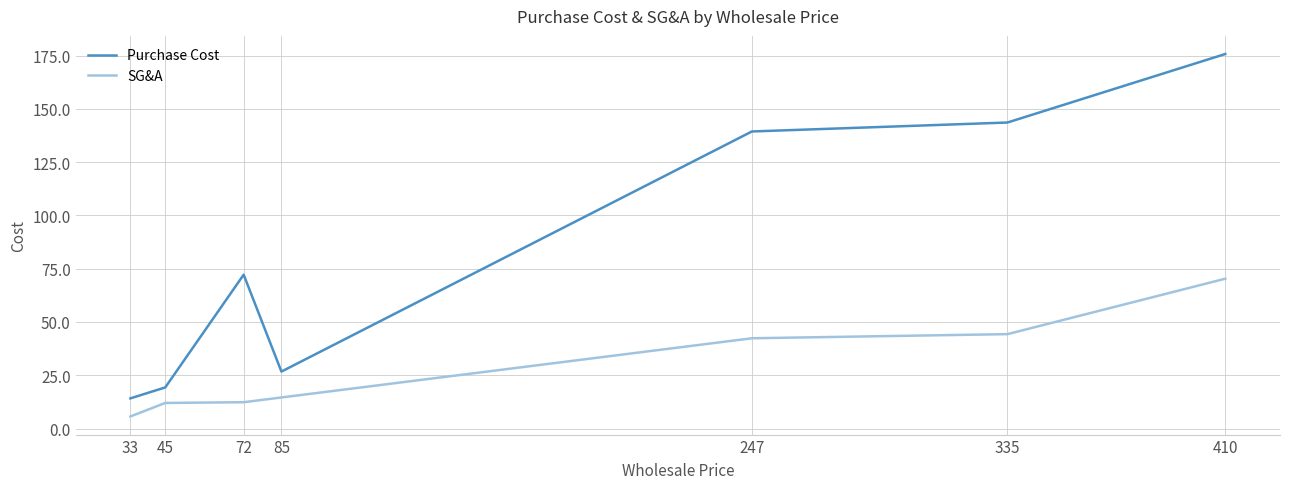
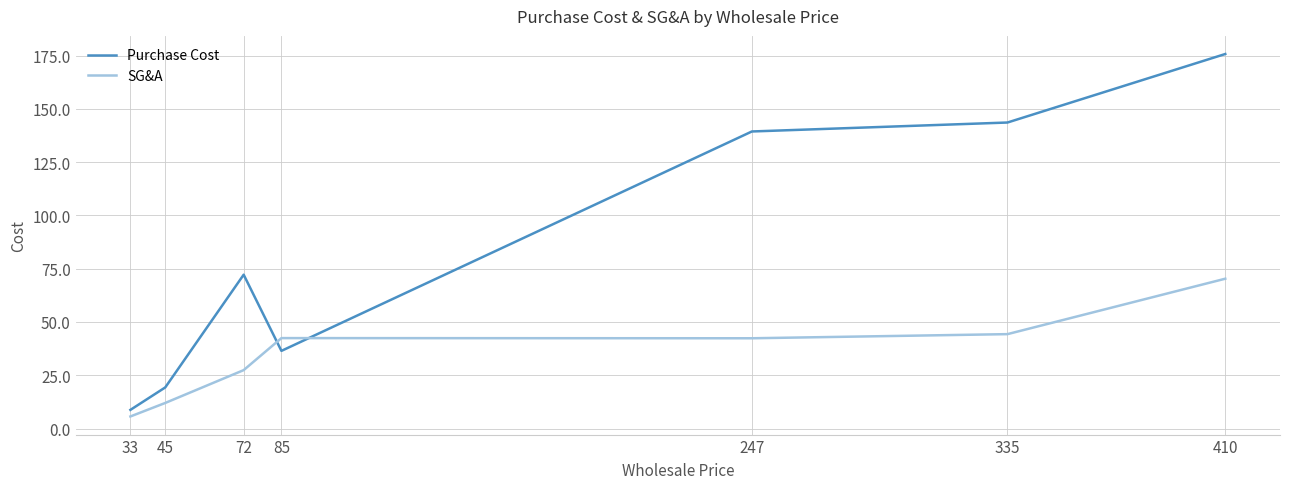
  {
    "Purchase Cost": {
-     "33": 14,
+     "33": 9,
      "45": 19,
      "72": 72,
-     "85": 27,
+     "85": 36,
      "247": 139,
      "335": 144,
      "410": 176
    },
    "SG&A": {
      "33": 6,
      "45": 12,
-     "72": 12,
-     "85": 15,
+     "72": 27,
+     "85": 42,
      "247": 42,
      "335": 44,
      "410": 70
    }
  }
